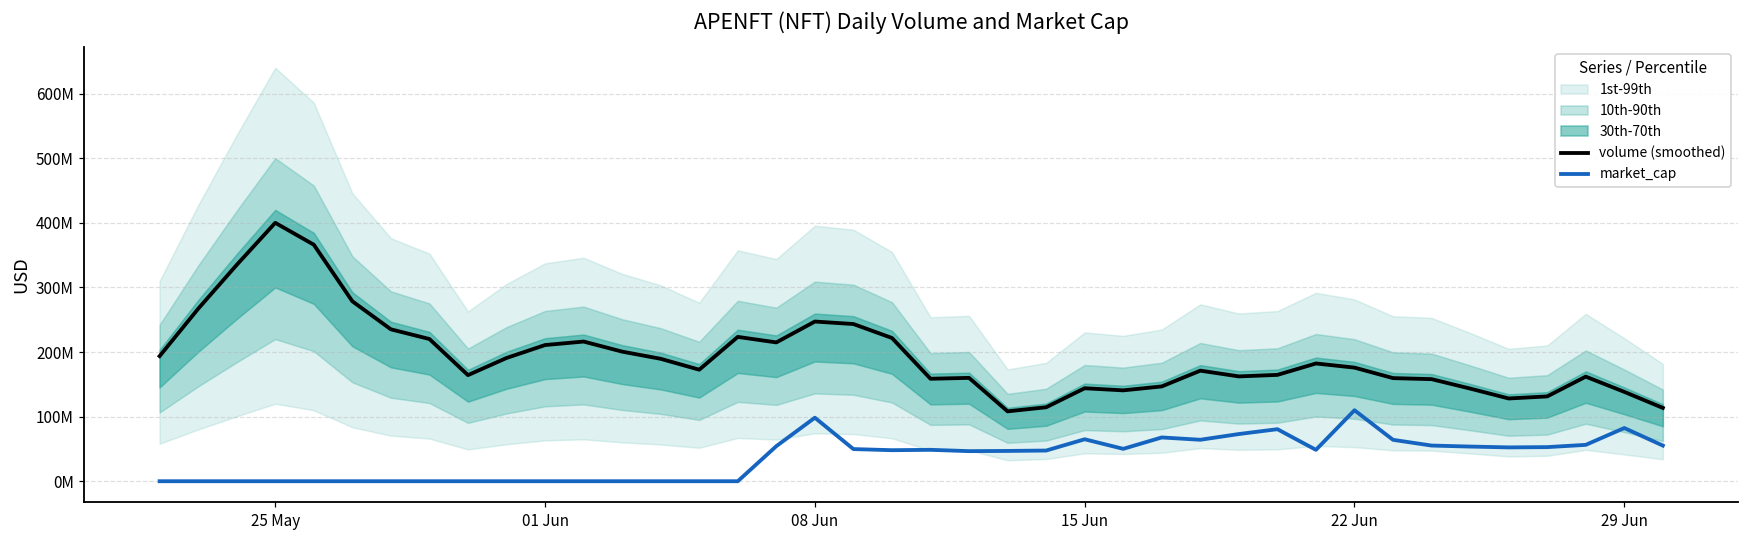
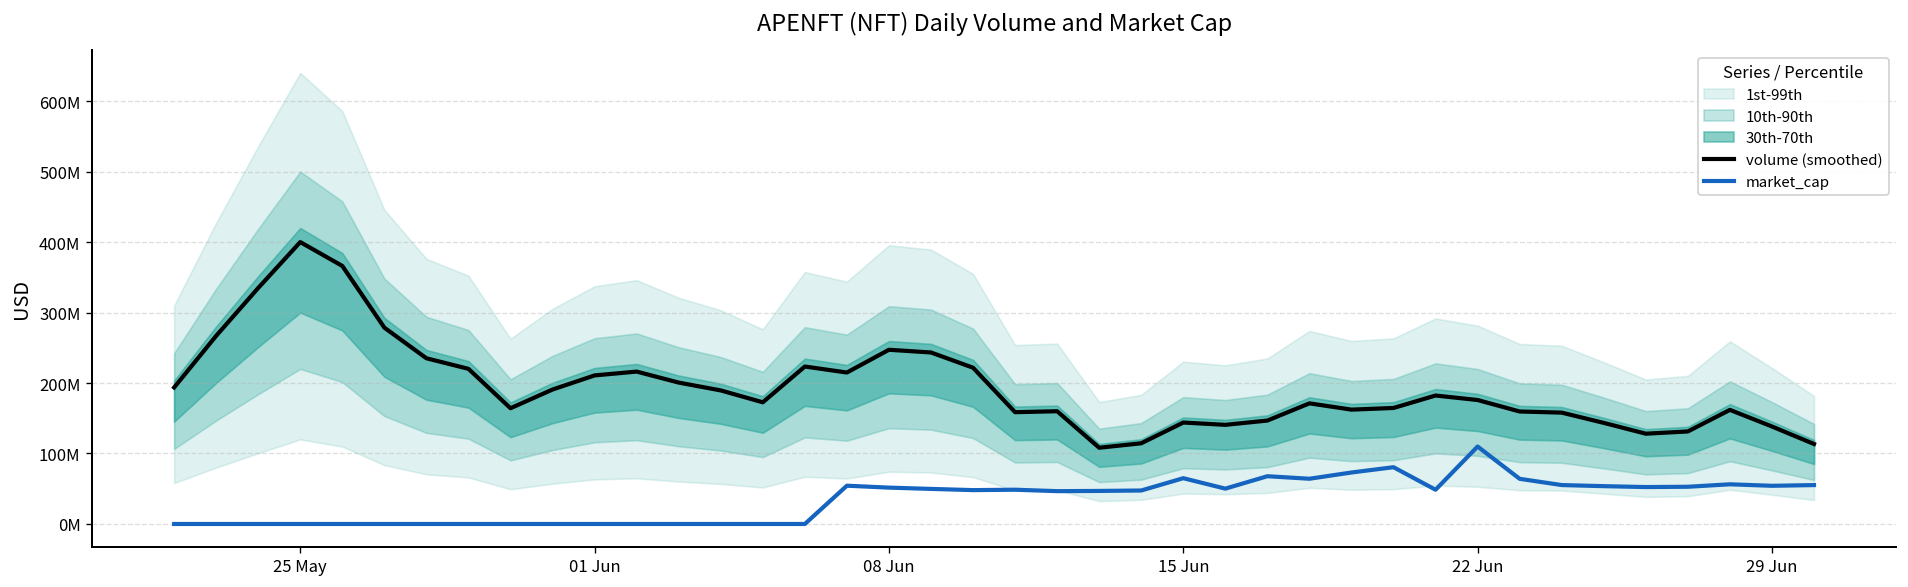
  {
    "volume (smoothed)": {
      "25 May": 400000000,
      "01 Jun": 210000000,
      "08 Jun": 250000000,
      "15 Jun": 140000000,
      "22 Jun": 180000000,
      "29 Jun": 140000000
    },
    "market_cap": {
      "25 May": 0,
      "01 Jun": 0,
-     "08 Jun": 100000000,
+     "08 Jun": 50000000,
      "15 Jun": 60000000,
      "22 Jun": 110000000,
-     "29 Jun": 80000000
+     "29 Jun": 50000000
    }
  }
